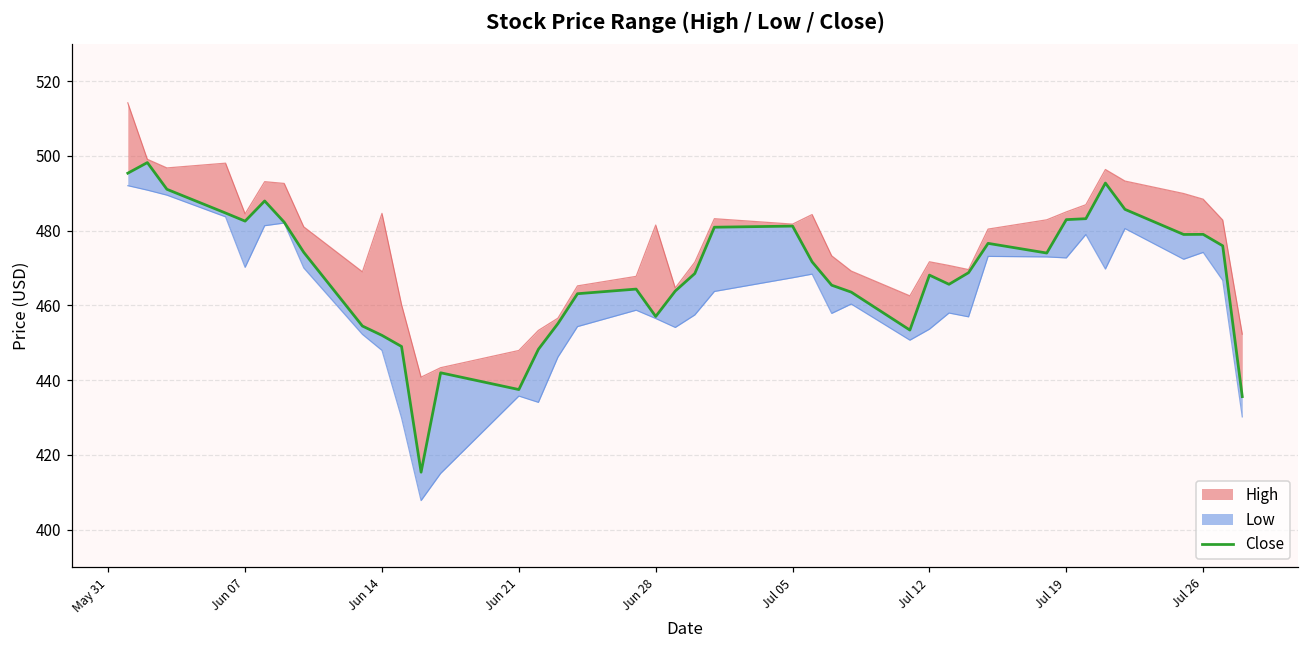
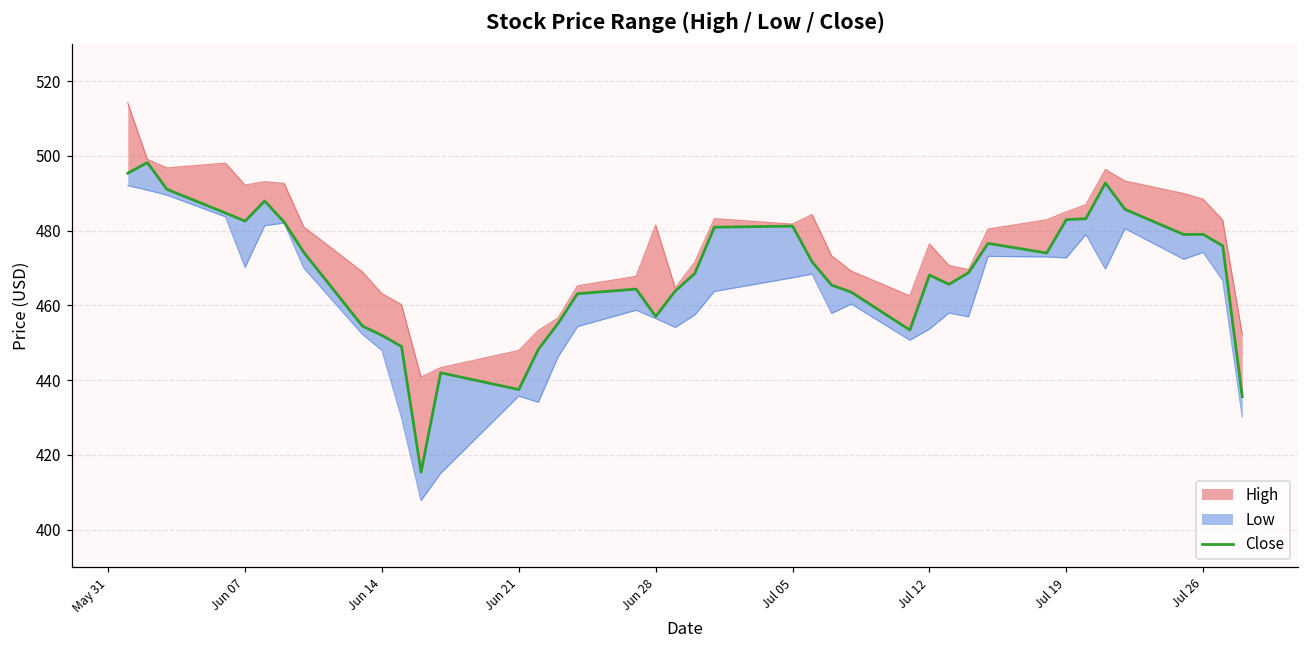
  {
    "High": {
-     "Jun 07": 485,
-     "Jun 14": 485,
+     "Jun 07": 492,
+     "Jun 14": 463,
      "Jun 21": 448,
      "Jun 28": 482,
-     "Jul 12": 472,
+     "Jul 12": 476,
      "Jul 19": 485,
      "Jul 26": 488
    }
  }
